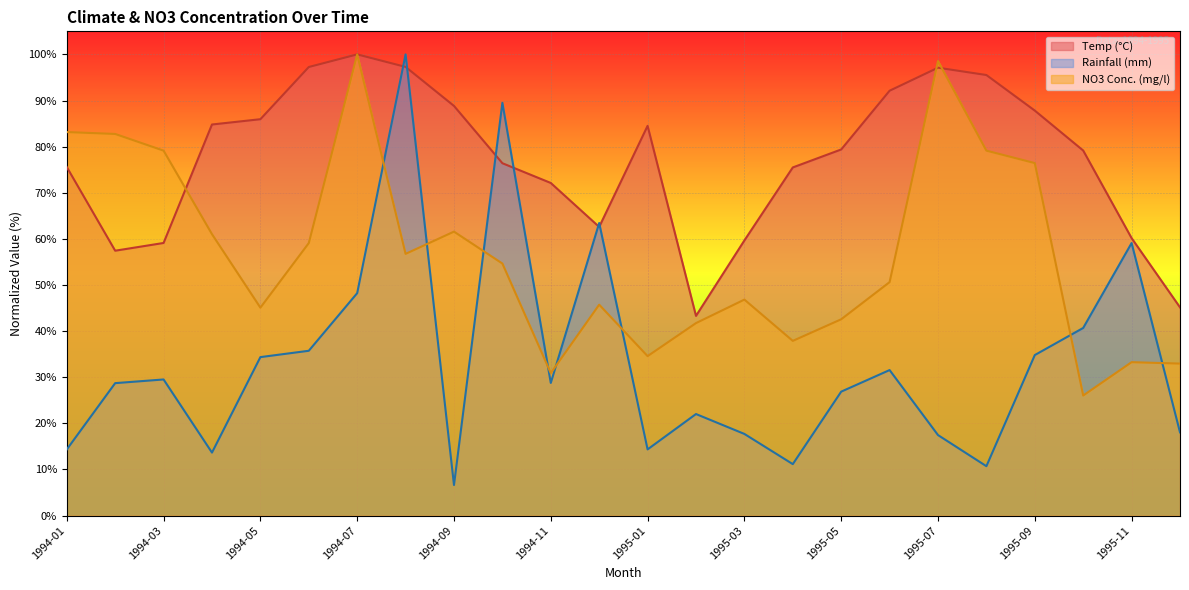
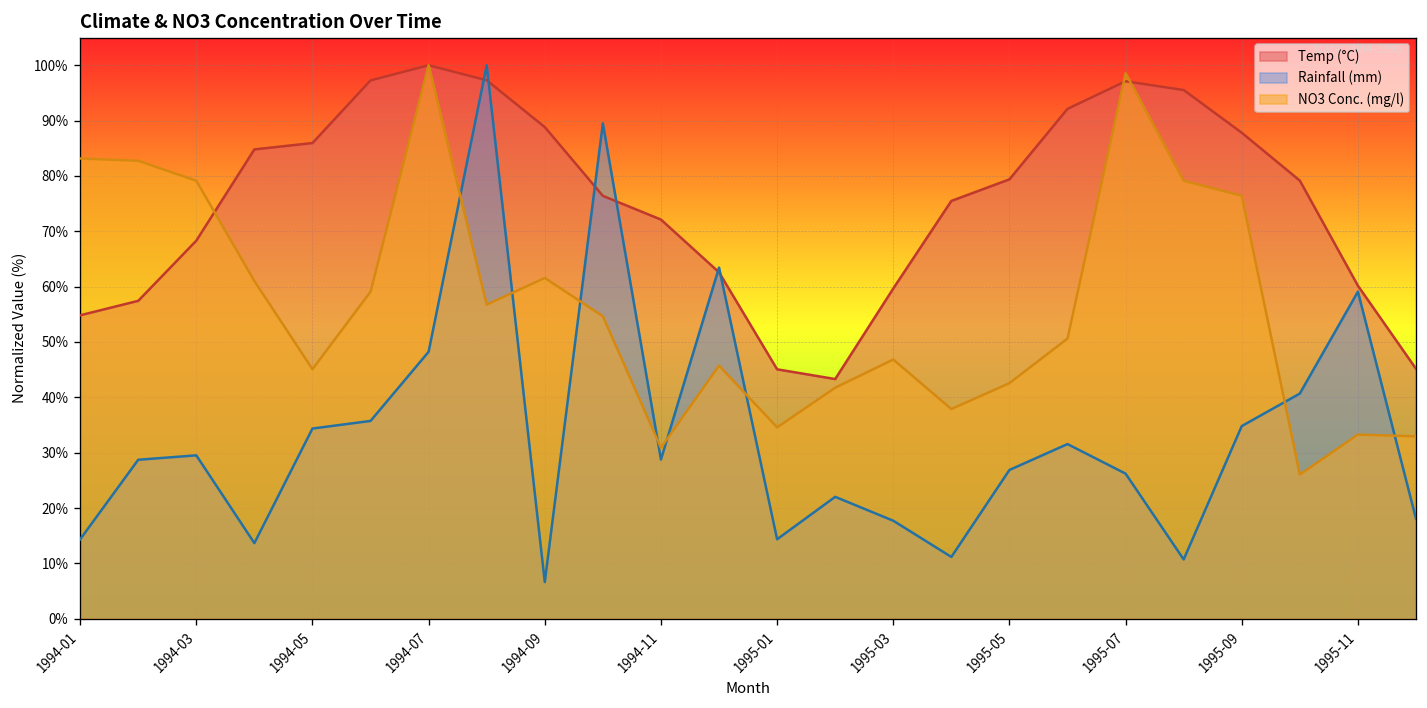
  {
    "Temp (°C)": {
-     "1994-01": "76%",
-     "1994-03": "59%",
+     "1994-01": "55%",
+     "1994-03": "68%",
      "1994-05": "86%",
      "1994-09": "89%",
      "1994-11": "72%",
-     "1995-01": "85%",
+     "1995-01": "45%",
      "1995-03": "60%",
      "1995-05": "79%",
      "1995-07": "97%",
      "1995-09": "88%",
      "1995-11": "60%"
    },
    "Rainfall (mm)": {
      "1994-01": "14%",
      "1994-03": "30%",
      "1994-05": "34%",
      "1994-07": "48%",
      "1994-09": "7%",
      "1994-11": "29%",
      "1995-01": "14%",
      "1995-03": "18%",
      "1995-05": "27%",
-     "1995-07": "17%",
+     "1995-07": "26%",
      "1995-09": "35%",
      "1995-11": "59%"
    },
    "NO3 Conc. (mg/l)": {
      "1994-01": "83%",
      "1994-03": "79%",
      "1994-05": "45%",
      "1994-09": "62%",
      "1994-11": "31%",
      "1995-01": "35%",
      "1995-03": "47%",
      "1995-05": "43%",
      "1995-07": "99%",
      "1995-09": "76%",
      "1995-11": "33%"
    }
  }
